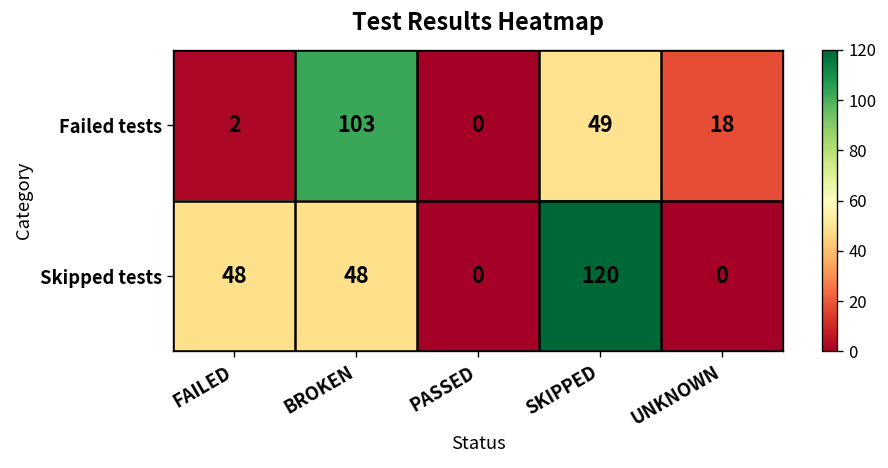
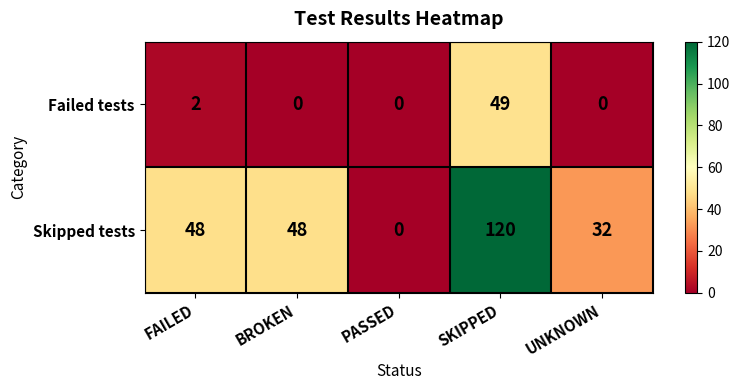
  {
    "Failed tests": {
      "FAILED": 2,
-     "BROKEN": 103,
+     "BROKEN": 0,
      "PASSED": 0,
      "SKIPPED": 49,
-     "UNKNOWN": 18
+     "UNKNOWN": 0
    },
    "Skipped tests": {
      "FAILED": 48,
      "BROKEN": 48,
      "PASSED": 0,
      "SKIPPED": 120,
-     "UNKNOWN": 0
+     "UNKNOWN": 32
    }
  }
